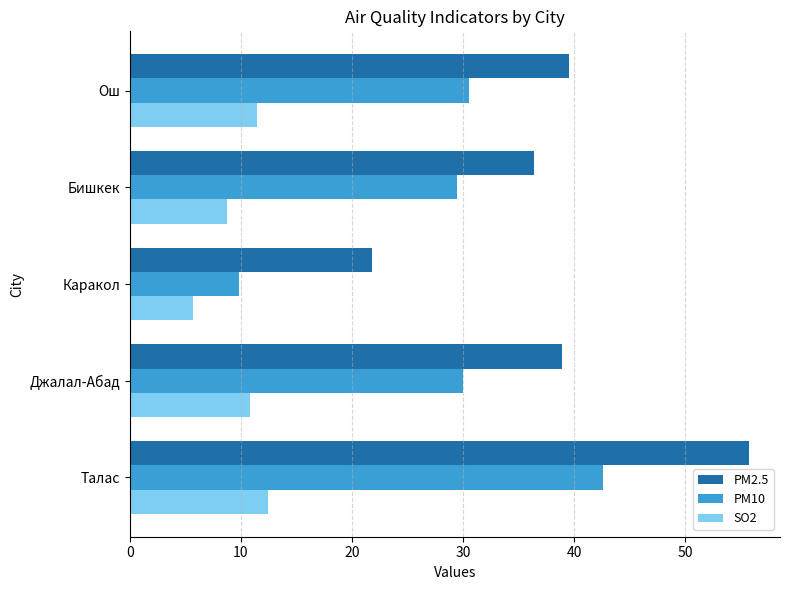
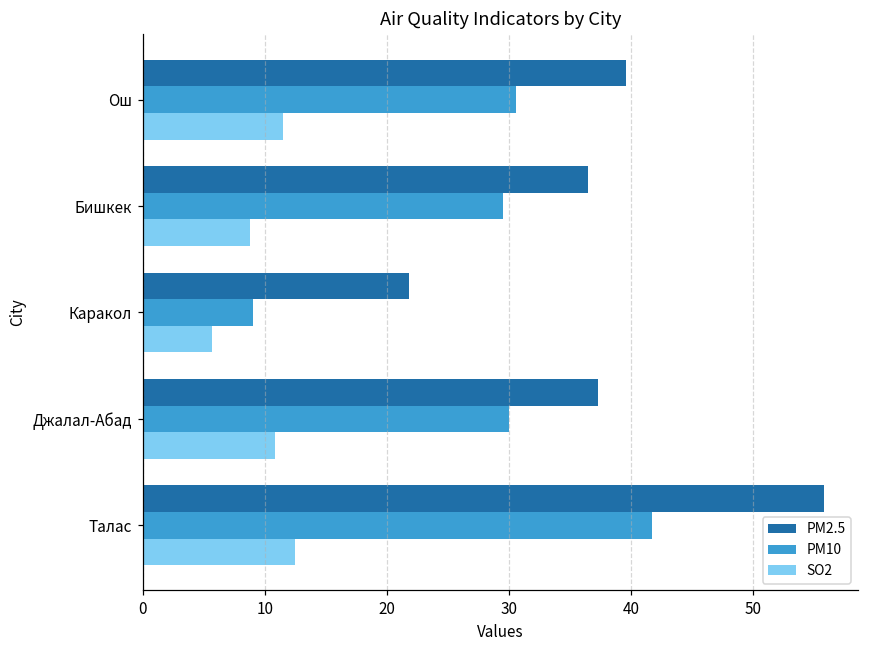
  {
    "PM2.5": {
      "Ош": 39.6,
      "Бишкек": 36.4,
      "Каракол": 21.8,
-     "Джалал-Абад": 39.0,
+     "Джалал-Абад": 37.2,
      "Талас": 55.8
    },
    "PM10": {
      "Ош": 30.6,
      "Бишкек": 29.5,
-     "Каракол": 9.9,
+     "Каракол": 9.0,
      "Джалал-Абад": 30.0,
-     "Талас": 42.6
+     "Талас": 41.7
    },
    "SO2": {
      "Ош": 11.5,
      "Бишкек": 8.8,
      "Каракол": 5.7,
      "Джалал-Абад": 10.8,
      "Талас": 12.4
    }
  }
